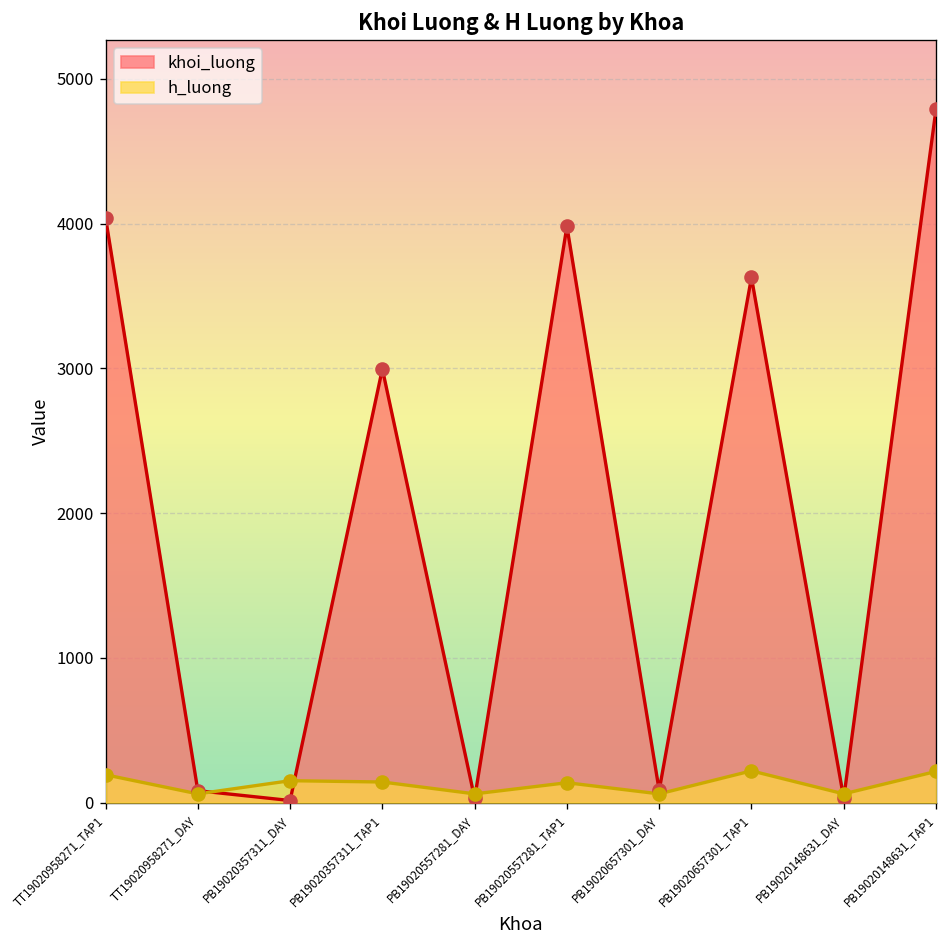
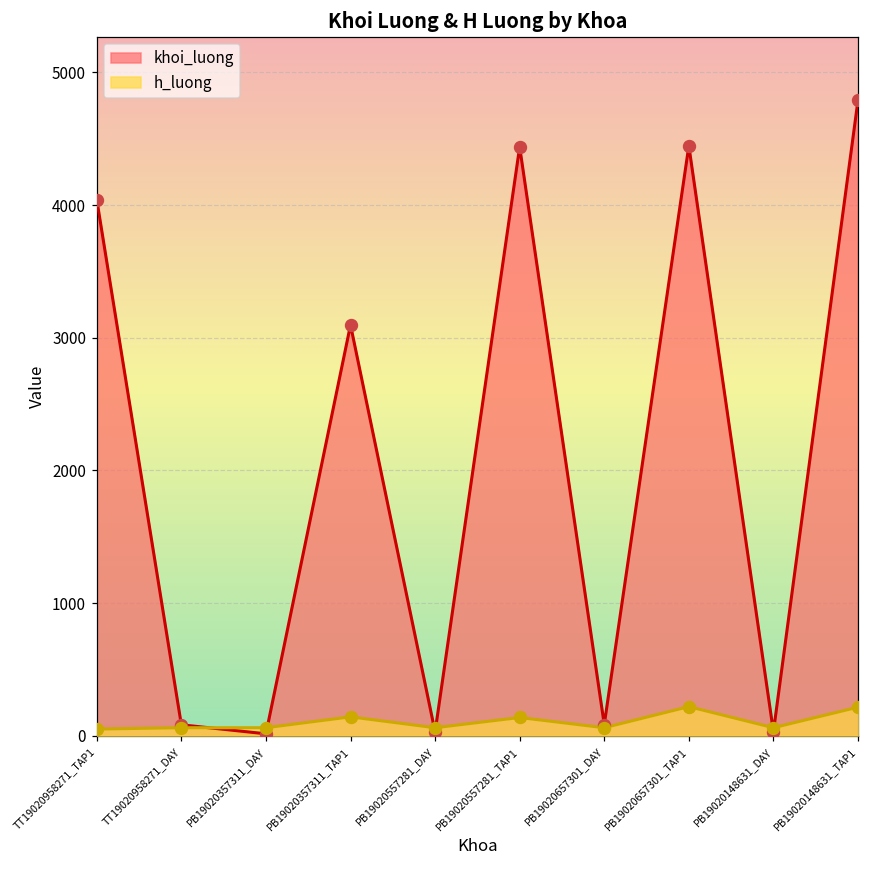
  {
    "khoi_luong": {
      "TT19020958271_TAP1": 4040,
      "TT19020958271_DAY": 80,
      "PB19020357311_DAY": 10,
-     "PB19020357311_TAP1": 3000,
+     "PB19020357311_TAP1": 3100,
      "PB19020557281_DAY": 30,
-     "PB19020557281_TAP1": 3980,
+     "PB19020557281_TAP1": 4440,
      "PB19020657301_DAY": 80,
-     "PB19020657301_TAP1": 3630,
+     "PB19020657301_TAP1": 4450,
      "PB19020148631_DAY": 30,
      "PB19020148631_TAP1": 4790
    },
    "h_luong": {
-     "TT19020958271_TAP1": 190,
+     "TT19020958271_TAP1": 50,
      "TT19020958271_DAY": 60,
-     "PB19020357311_DAY": 150,
+     "PB19020357311_DAY": 60,
      "PB19020357311_TAP1": 140,
      "PB19020557281_DAY": 60,
      "PB19020557281_TAP1": 140,
      "PB19020657301_DAY": 60,
      "PB19020657301_TAP1": 220,
      "PB19020148631_DAY": 60,
      "PB19020148631_TAP1": 220
    }
  }
